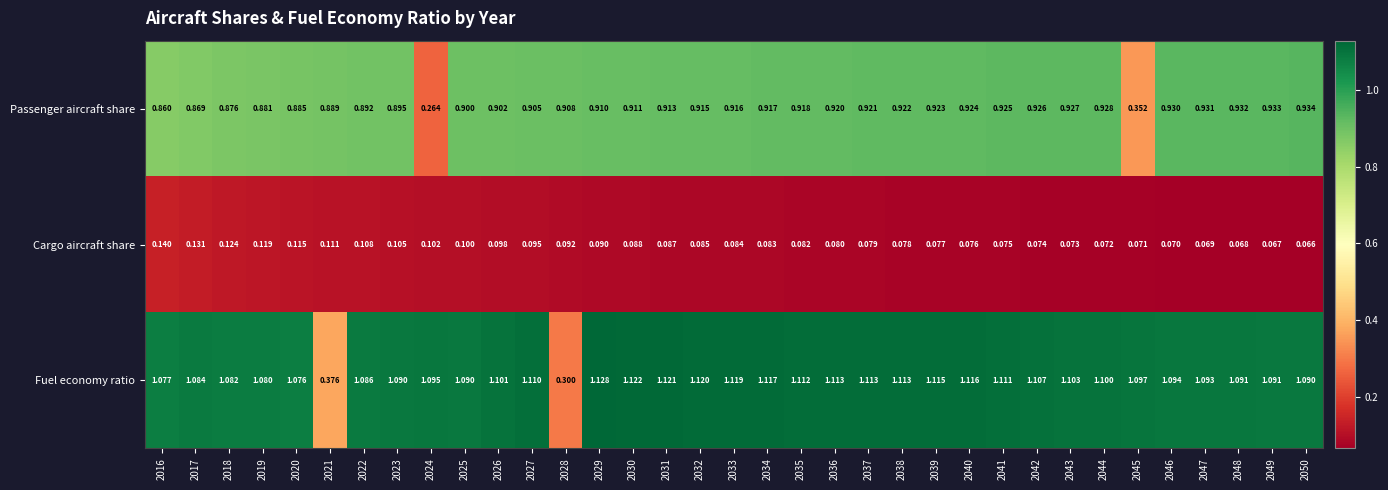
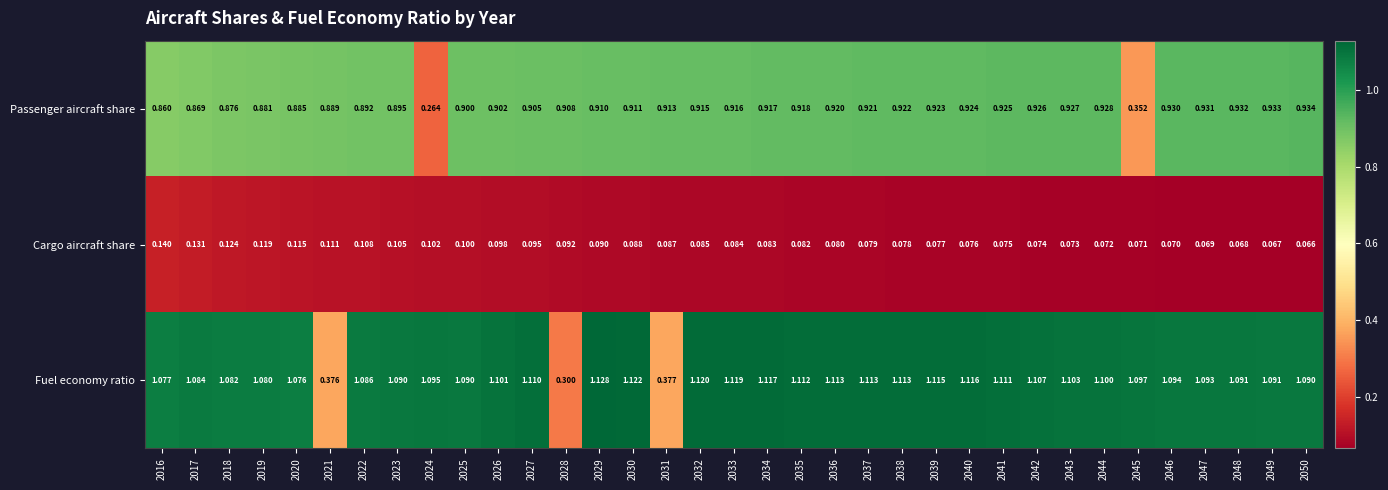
  {
    "Passenger aircraft share": {
      "2016": 0.860,
      "2017": 0.869,
      "2018": 0.876,
      "2019": 0.881,
      "2020": 0.885,
      "2021": 0.889,
      "2022": 0.892,
      "2023": 0.895,
      "2024": 0.264,
      "2025": 0.900,
      "2026": 0.902,
      "2027": 0.905,
      "2028": 0.908,
      "2029": 0.910,
      "2030": 0.911,
      "2031": 0.913,
      "2032": 0.915,
      "2033": 0.916,
      "2034": 0.917,
      "2035": 0.918,
      "2036": 0.920,
      "2037": 0.921,
      "2038": 0.922,
      "2039": 0.923,
      "2040": 0.924,
      "2041": 0.925,
      "2042": 0.926,
      "2043": 0.927,
      "2044": 0.928,
      "2045": 0.352,
      "2046": 0.930,
      "2047": 0.931,
      "2048": 0.932,
      "2049": 0.933,
      "2050": 0.934
    },
    "Cargo aircraft share": {
      "2016": 0.140,
      "2017": 0.131,
      "2018": 0.124,
      "2019": 0.119,
      "2020": 0.115,
      "2021": 0.111,
      "2022": 0.108,
      "2023": 0.105,
      "2024": 0.102,
      "2025": 0.100,
      "2026": 0.098,
      "2027": 0.095,
      "2028": 0.092,
      "2029": 0.090,
      "2030": 0.088,
      "2031": 0.087,
      "2032": 0.085,
      "2033": 0.084,
      "2034": 0.083,
      "2035": 0.082,
      "2036": 0.080,
      "2037": 0.079,
      "2038": 0.078,
      "2039": 0.077,
      "2040": 0.076,
      "2041": 0.075,
      "2042": 0.074,
      "2043": 0.073,
      "2044": 0.072,
      "2045": 0.071,
      "2046": 0.070,
      "2047": 0.069,
      "2048": 0.068,
      "2049": 0.067,
      "2050": 0.066
    },
    "Fuel economy ratio": {
      "2016": 1.077,
      "2017": 1.084,
      "2018": 1.082,
      "2019": 1.080,
      "2020": 1.076,
      "2021": 0.376,
      "2022": 1.086,
      "2023": 1.090,
      "2024": 1.095,
      "2025": 1.090,
      "2026": 1.101,
      "2027": 1.110,
      "2028": 0.300,
      "2029": 1.128,
      "2030": 1.122,
-     "2031": 1.121,
+     "2031": 0.377,
      "2032": 1.120,
      "2033": 1.119,
      "2034": 1.117,
      "2035": 1.112,
      "2036": 1.113,
      "2037": 1.113,
      "2038": 1.113,
      "2039": 1.115,
      "2040": 1.116,
      "2041": 1.111,
      "2042": 1.107,
      "2043": 1.103,
      "2044": 1.100,
      "2045": 1.097,
      "2046": 1.094,
      "2047": 1.093,
      "2048": 1.091,
      "2049": 1.091,
      "2050": 1.090
    }
  }
